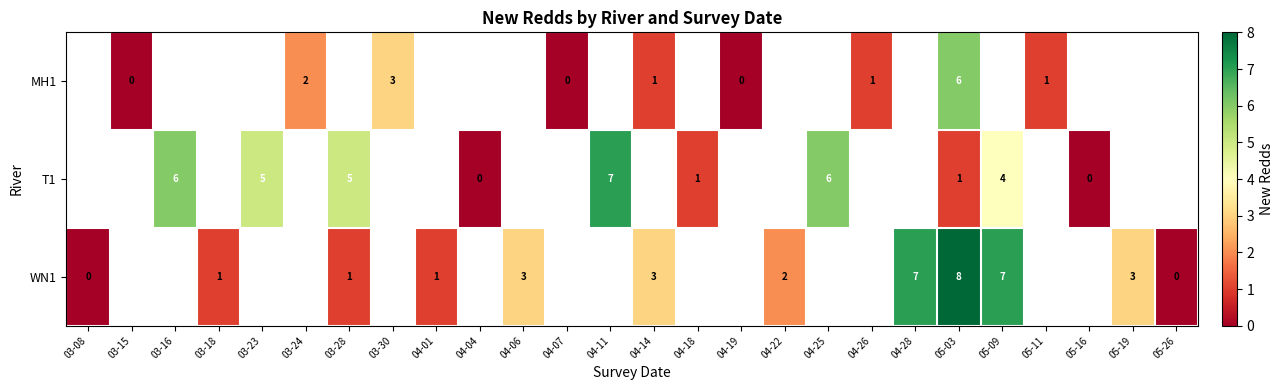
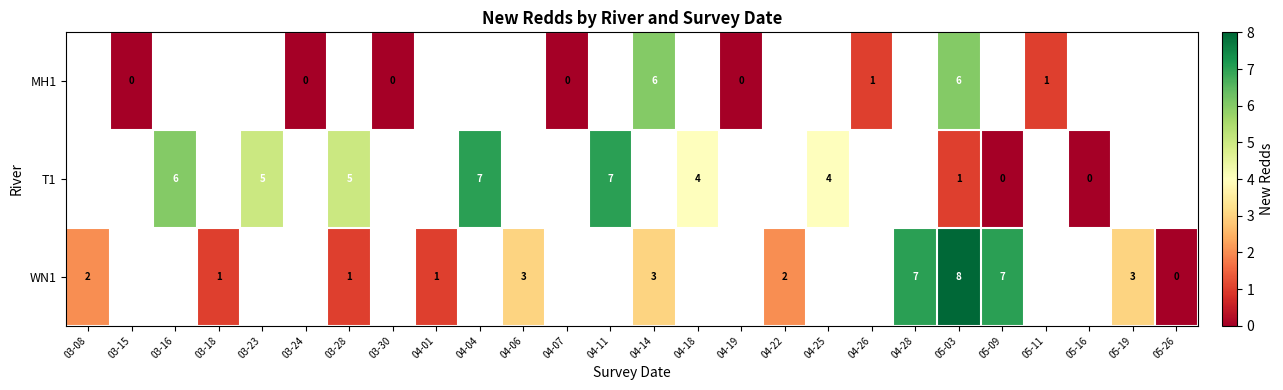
  {
    "MH1": {
      "03-15": 0,
-     "03-24": 2,
-     "03-30": 3,
+     "03-24": 0,
+     "03-30": 0,
      "04-07": 0,
-     "04-14": 1,
+     "04-14": 6,
      "04-19": 0,
      "04-26": 1,
      "05-03": 6,
      "05-11": 1
    },
    "T1": {
      "03-16": 6,
      "03-23": 5,
      "03-28": 5,
-     "04-04": 0,
+     "04-04": 7,
      "04-11": 7,
-     "04-18": 1,
-     "04-25": 6,
+     "04-18": 4,
+     "04-25": 4,
      "05-03": 1,
-     "05-09": 4,
+     "05-09": 0,
      "05-16": 0
    },
    "WN1": {
-     "03-08": 0,
+     "03-08": 2,
      "03-18": 1,
      "03-28": 1,
      "04-01": 1,
      "04-06": 3,
      "04-14": 3,
      "04-22": 2,
      "04-28": 7,
      "05-03": 8,
      "05-09": 7,
      "05-19": 3,
      "05-26": 0
    }
  }
